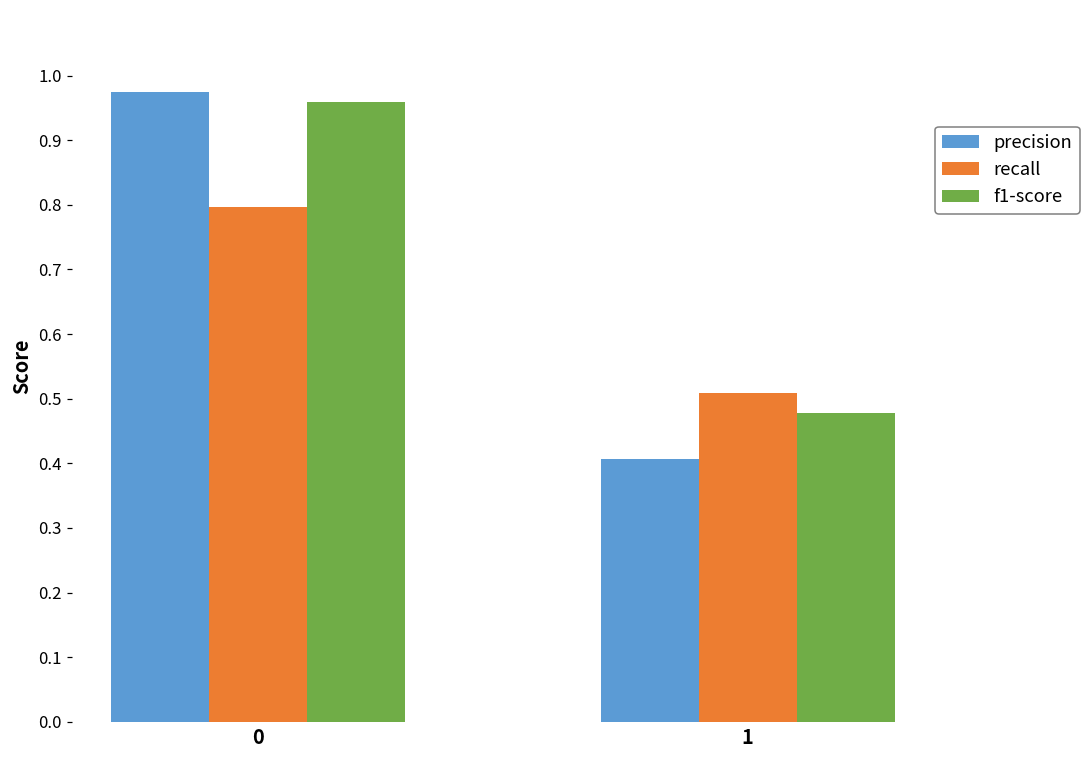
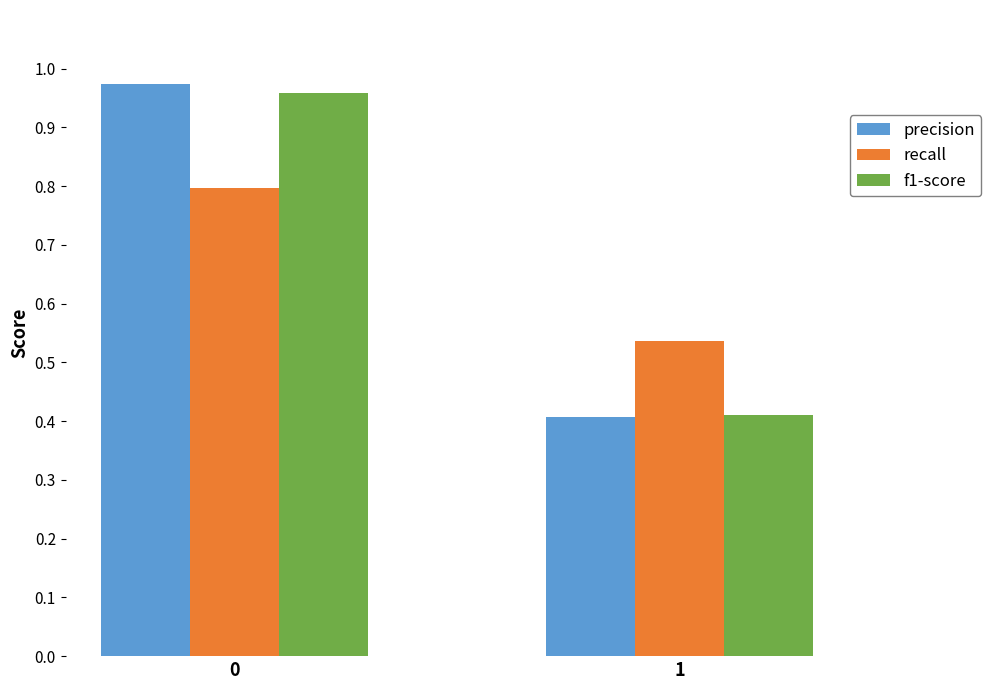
  {
    "precision": {
      "0": 0.97,
      "1": 0.41
    },
    "recall": {
      "0": 0.80,
-     "1": 0.51
+     "1": 0.54
    },
    "f1-score": {
      "0": 0.96,
-     "1": 0.48
+     "1": 0.41
    }
  }
